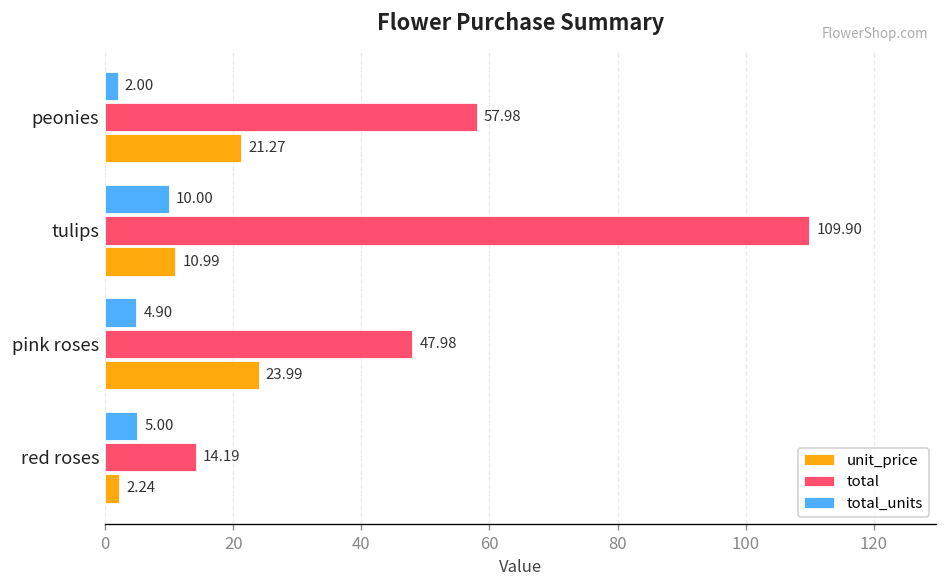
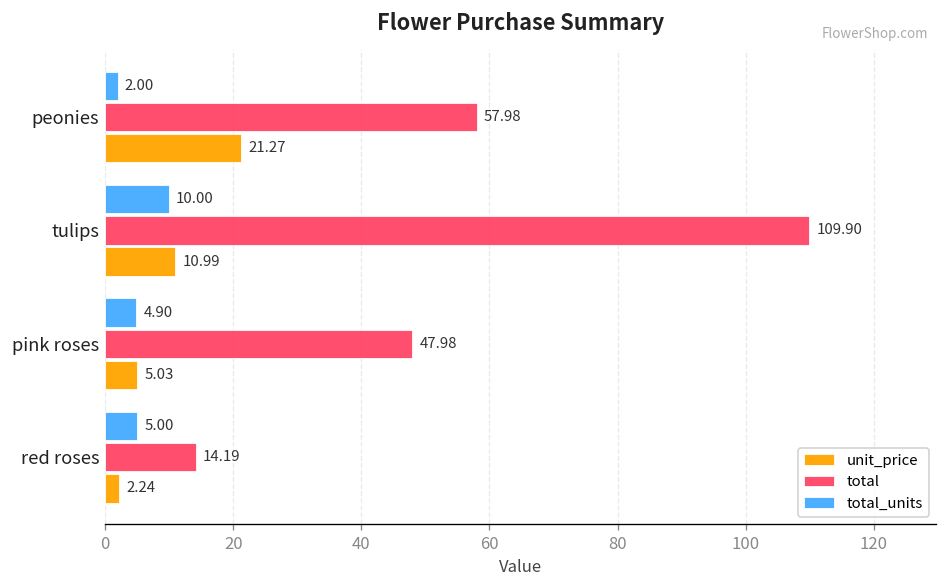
  {
    "unit_price": {
      "peonies": 21.27,
      "tulips": 10.99,
-     "pink roses": 23.99,
+     "pink roses": 5.03,
      "red roses": 2.24
    },
    "total": {
      "peonies": 57.98,
      "tulips": 109.90,
      "pink roses": 47.98,
      "red roses": 14.19
    },
    "total_units": {
      "peonies": 2.00,
      "tulips": 10.00,
      "pink roses": 4.90,
      "red roses": 5.00
    }
  }
